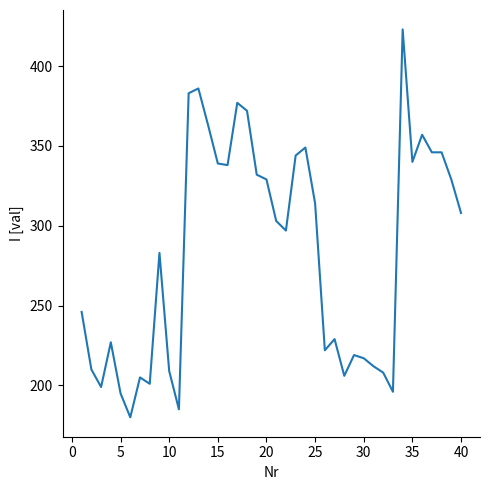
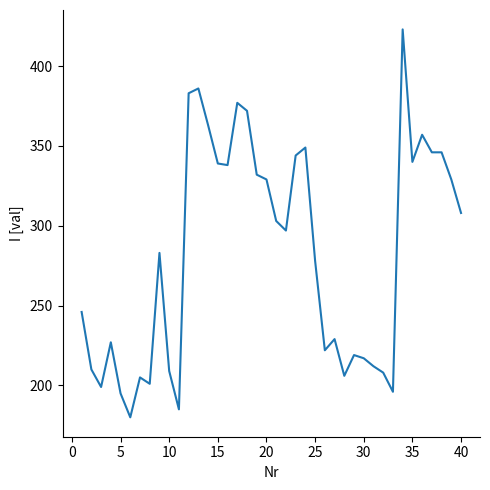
  {
    "5": 195,
    "10": 209,
    "15": 339,
    "20": 329,
-   "25": 314,
+   "25": 278,
    "30": 217,
    "35": 340,
    "40": 308
  }
